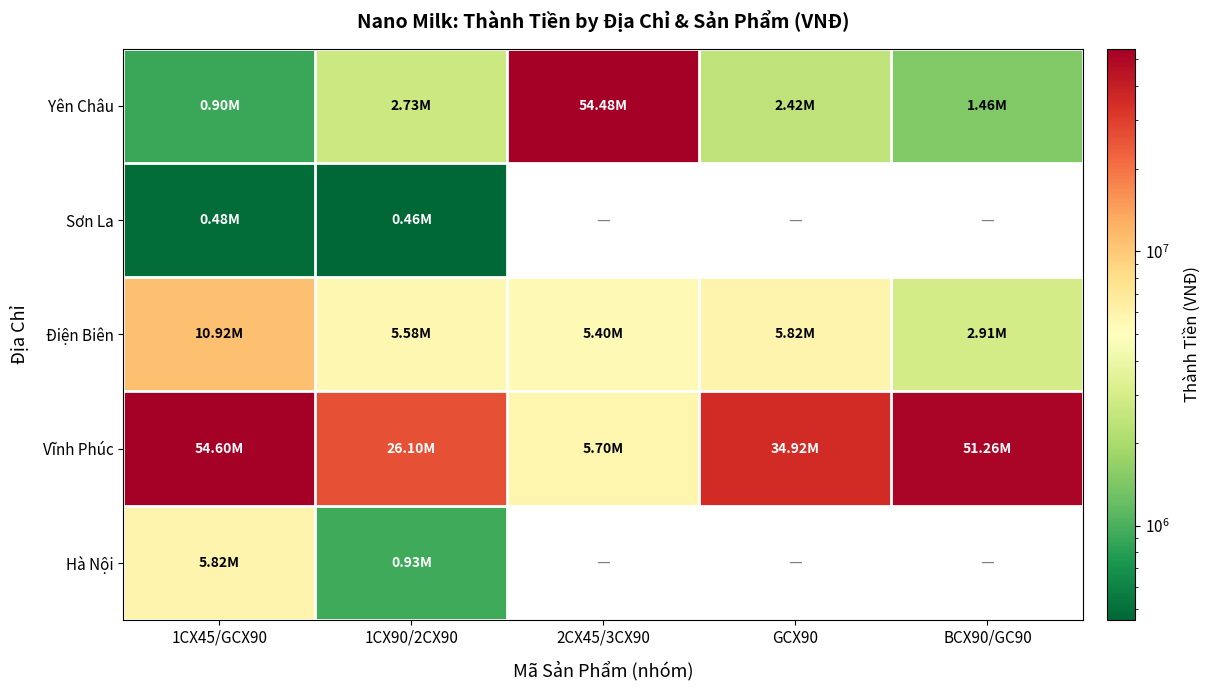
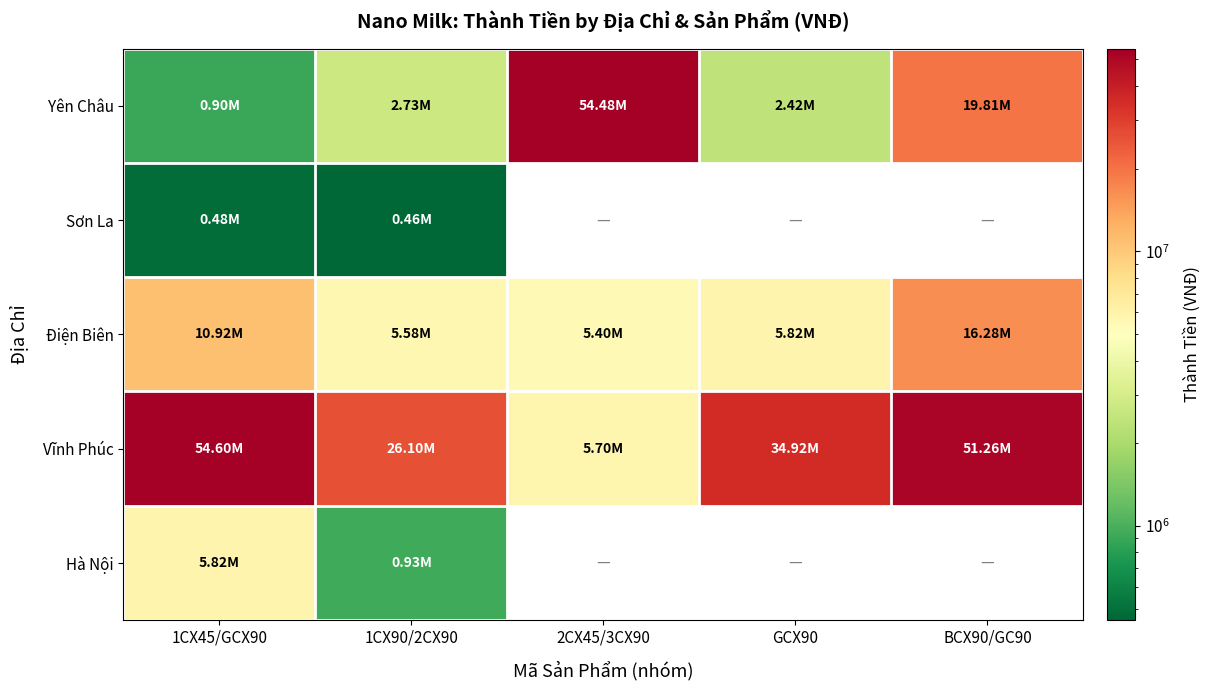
  {
    "Yên Châu": {
      "1CX45/GCX90": "0.90M",
      "1CX90/2CX90": "2.73M",
      "2CX45/3CX90": "54.48M",
      "GCX90": "2.42M",
-     "BCX90/GC90": "1.46M"
+     "BCX90/GC90": "19.81M"
    },
    "Sơn La": {
      "1CX45/GCX90": "0.48M",
      "1CX90/2CX90": "0.46M"
    },
    "Điện Biên": {
      "1CX45/GCX90": "10.92M",
      "1CX90/2CX90": "5.58M",
      "2CX45/3CX90": "5.40M",
      "GCX90": "5.82M",
-     "BCX90/GC90": "2.91M"
+     "BCX90/GC90": "16.28M"
    },
    "Vĩnh Phúc": {
      "1CX45/GCX90": "54.60M",
      "1CX90/2CX90": "26.10M",
      "2CX45/3CX90": "5.70M",
      "GCX90": "34.92M",
      "BCX90/GC90": "51.26M"
    },
    "Hà Nội": {
      "1CX45/GCX90": "5.82M",
      "1CX90/2CX90": "0.93M"
    }
  }
